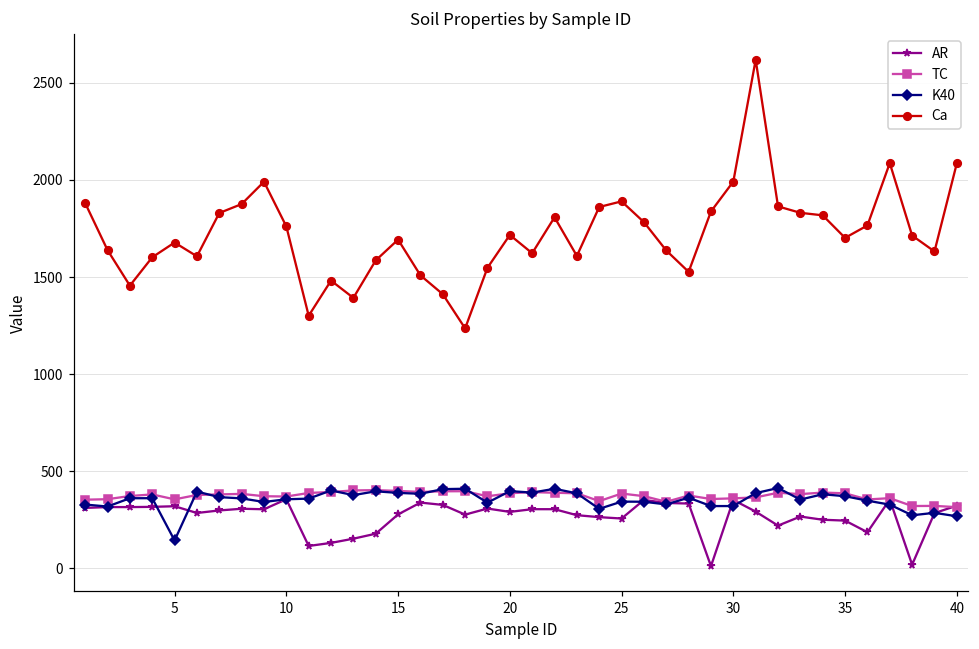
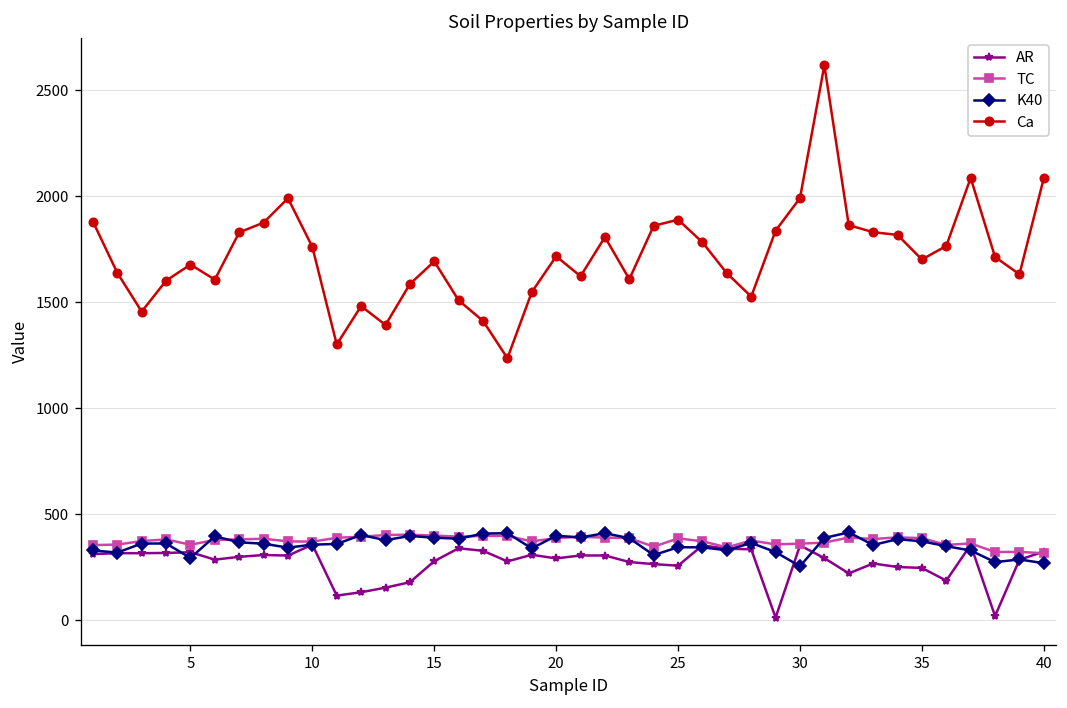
  {
    "AR": {
      "5": 320,
      "15": 280,
      "20": 290,
      "25": 260,
      "35": 250
    },
    "TC": {
      "5": 360,
      "25": 390,
      "35": 390
    },
    "K40": {
-     "5": 140,
+     "5": 290,
      "25": 340,
-     "30": 320,
+     "30": 250,
      "35": 370,
      "40": 270
    },
    "Ca": {
      "5": 1680,
      "10": 1760,
      "15": 1690,
      "20": 1720,
      "25": 1890,
      "30": 1990,
      "35": 1700,
      "40": 2090
    }
  }
